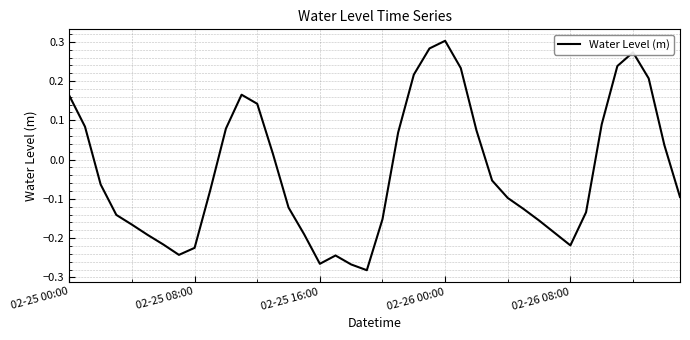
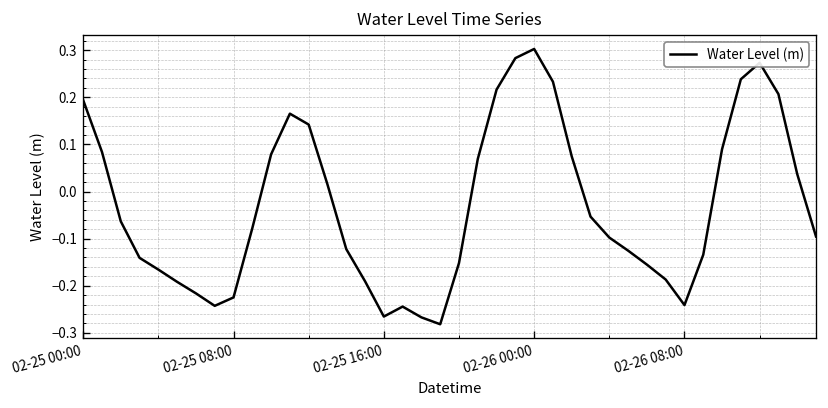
  {
-   "02-25 00:00": 0.16,
+   "02-25 00:00": 0.19,
    "02-25 08:00": -0.22,
    "02-25 16:00": -0.27,
    "02-26 00:00": 0.30,
-   "02-26 08:00": -0.22
+   "02-26 08:00": -0.24
  }
